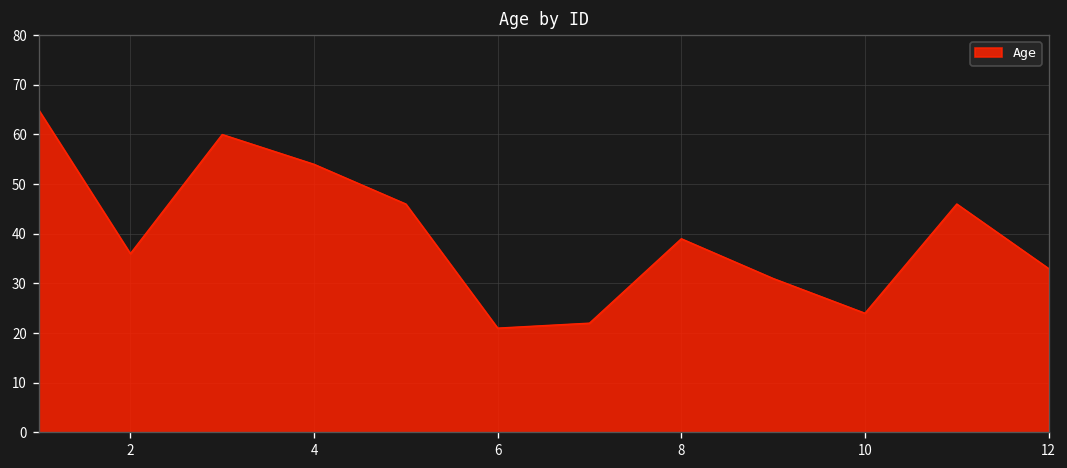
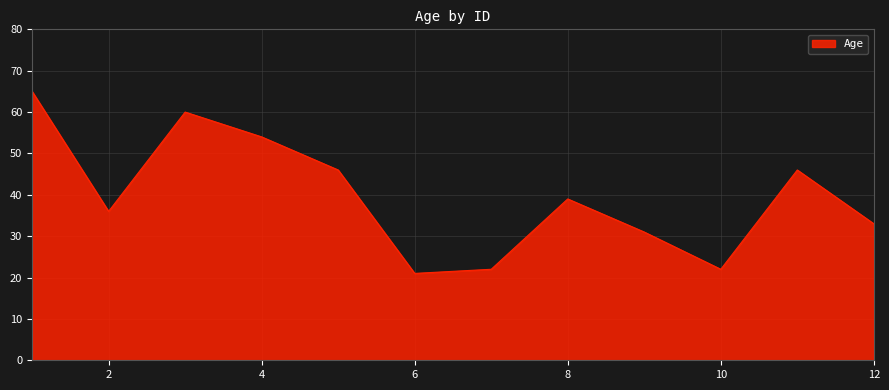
  {
    "2": 36,
    "4": 54,
    "6": 21,
    "8": 39,
-   "10": 24,
+   "10": 22,
    "12": 33
  }
